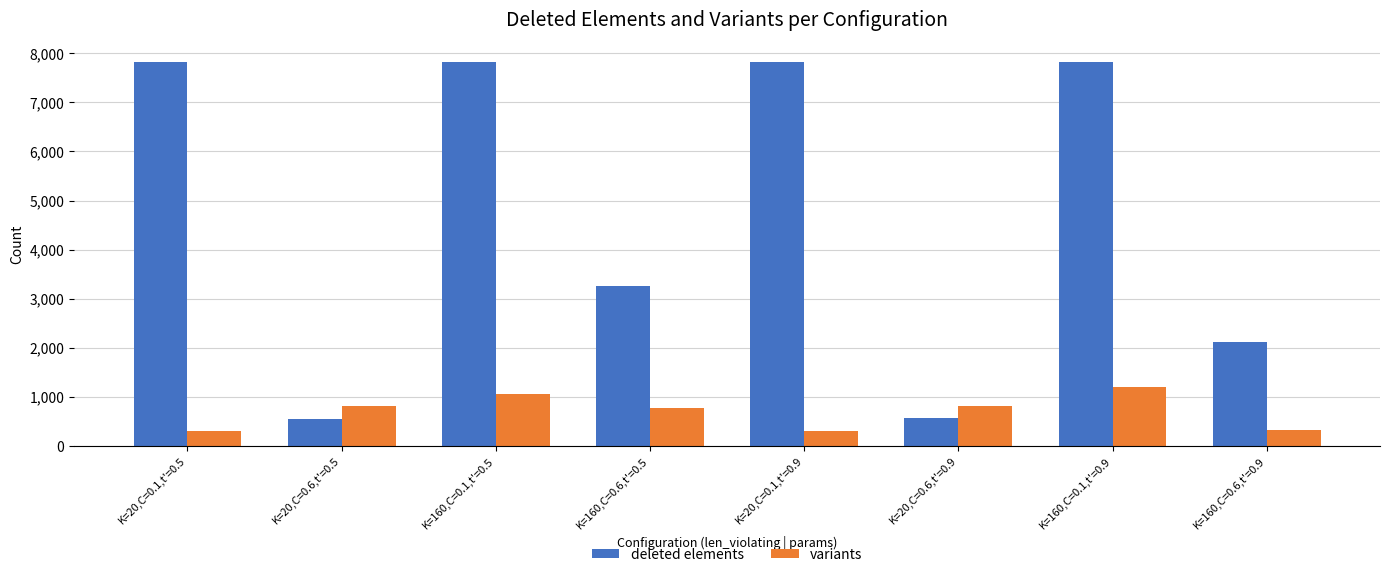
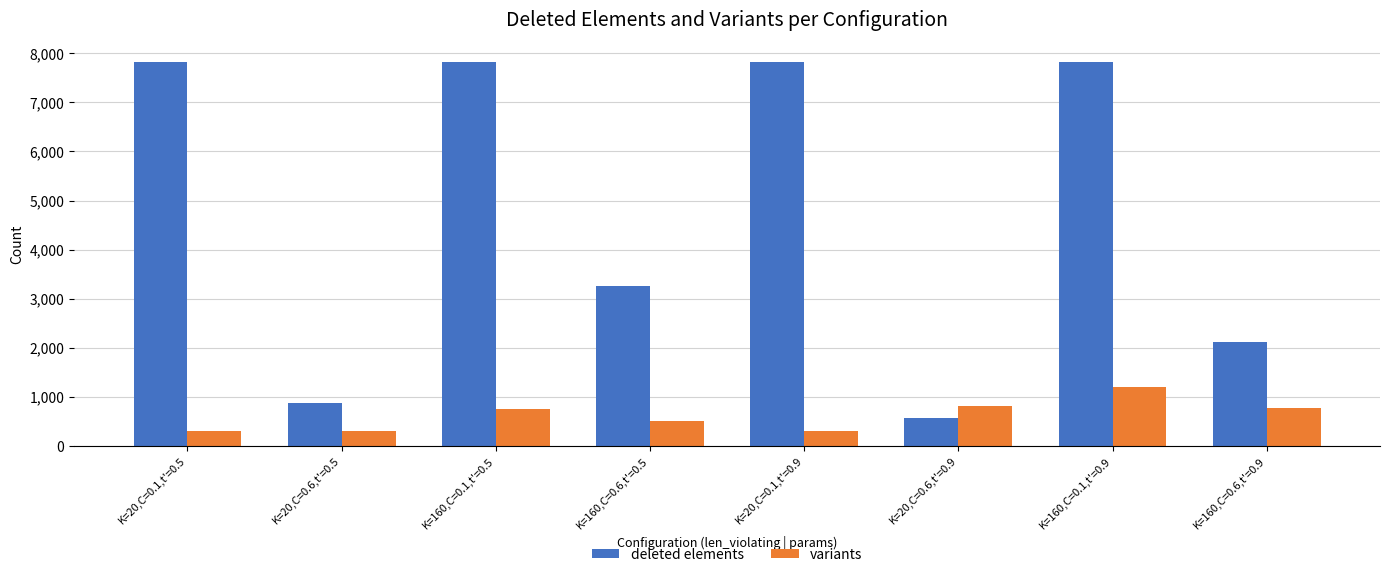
  {
    "deleted elements": {
      "K=20,C=0.1,t'=0.5": "7,800",
-     "K=20,C=0.6,t'=0.5": "500",
+     "K=20,C=0.6,t'=0.5": "900",
      "K=160,C=0.1,t'=0.5": "7,800",
      "K=160,C=0.6,t'=0.5": "3,300",
      "K=20,C=0.1,t'=0.9": "7,800",
      "K=20,C=0.6,t'=0.9": "600",
      "K=160,C=0.1,t'=0.9": "7,800",
      "K=160,C=0.6,t'=0.9": "2,100"
    },
    "variants": {
      "K=20,C=0.1,t'=0.5": "300",
-     "K=20,C=0.6,t'=0.5": "800",
-     "K=160,C=0.1,t'=0.5": "1,100",
-     "K=160,C=0.6,t'=0.5": "800",
+     "K=20,C=0.6,t'=0.5": "300",
+     "K=160,C=0.1,t'=0.5": "800",
+     "K=160,C=0.6,t'=0.5": "500",
      "K=20,C=0.1,t'=0.9": "300",
      "K=20,C=0.6,t'=0.9": "800",
      "K=160,C=0.1,t'=0.9": "1,200",
-     "K=160,C=0.6,t'=0.9": "300"
+     "K=160,C=0.6,t'=0.9": "800"
    }
  }
